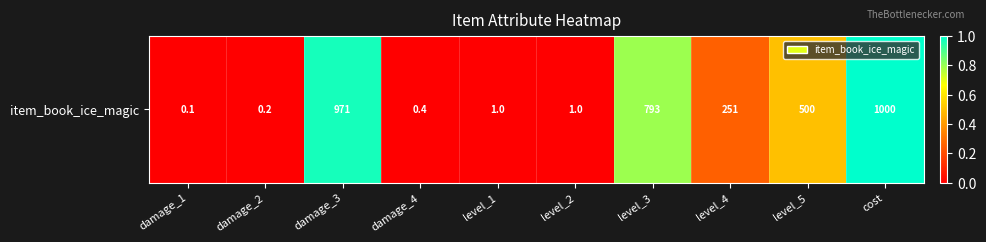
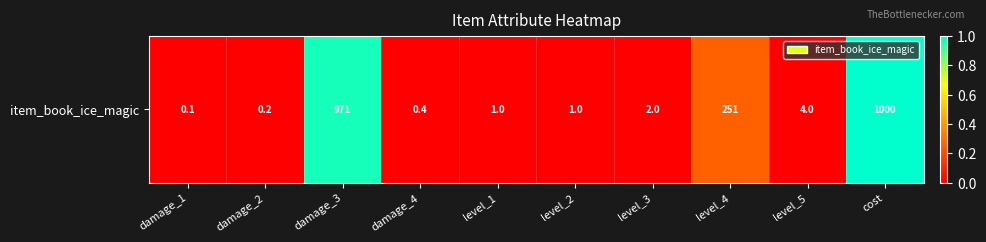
  {
    "item_book_ice_magic": {
      "damage_1": 0.1,
      "damage_2": 0.2,
      "damage_3": 971,
      "damage_4": 0.4,
      "level_1": 1.0,
      "level_2": 1.0,
-     "level_3": 793,
+     "level_3": 2.0,
      "level_4": 251,
-     "level_5": 500,
+     "level_5": 4.0,
      "cost": 1000
    }
  }
